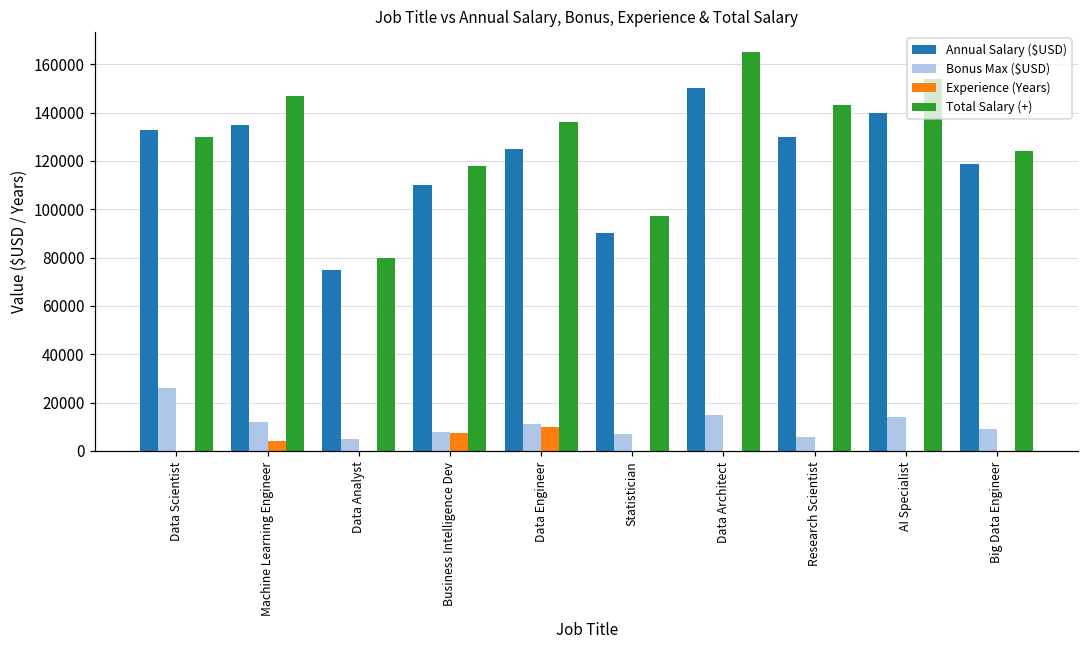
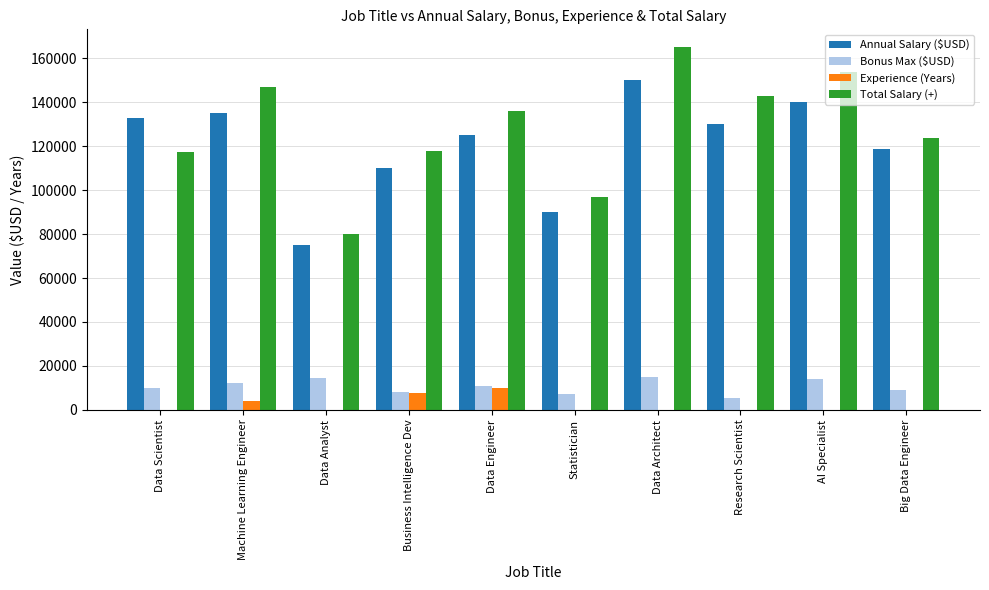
  {
    "Annual Salary ($USD)": {
      "Data Scientist": 133000,
      "Machine Learning Engineer": 135000,
      "Data Analyst": 75000,
      "Business Intelligence Dev": 110000,
      "Data Engineer": 125000,
      "Statistician": 90000,
      "Data Architect": 150000,
      "Research Scientist": 130000,
      "AI Specialist": 140000,
      "Big Data Engineer": 119000
    },
    "Bonus Max ($USD)": {
-     "Data Scientist": 26000,
+     "Data Scientist": 10000,
      "Machine Learning Engineer": 12000,
-     "Data Analyst": 5000,
+     "Data Analyst": 14000,
      "Business Intelligence Dev": 8000,
      "Data Engineer": 11000,
      "Statistician": 7000,
      "Data Architect": 15000,
      "Research Scientist": 6000,
      "AI Specialist": 14000,
      "Big Data Engineer": 9000
    },
    "Experience (Years)": {
      "Machine Learning Engineer": 4000,
      "Business Intelligence Dev": 8000,
      "Data Engineer": 10000
    },
    "Total Salary (+)": {
-     "Data Scientist": 130000,
+     "Data Scientist": 117000,
      "Machine Learning Engineer": 147000,
      "Data Analyst": 80000,
      "Business Intelligence Dev": 118000,
      "Data Engineer": 136000,
      "Statistician": 97000,
      "Data Architect": 165000,
      "Research Scientist": 143000,
      "Big Data Engineer": 124000
    }
  }
